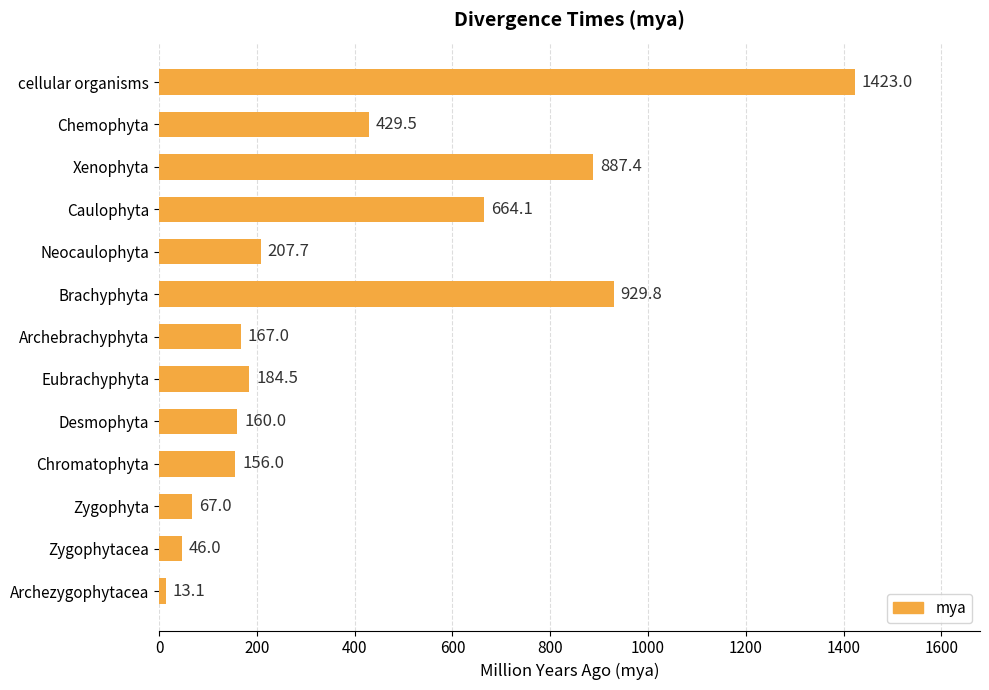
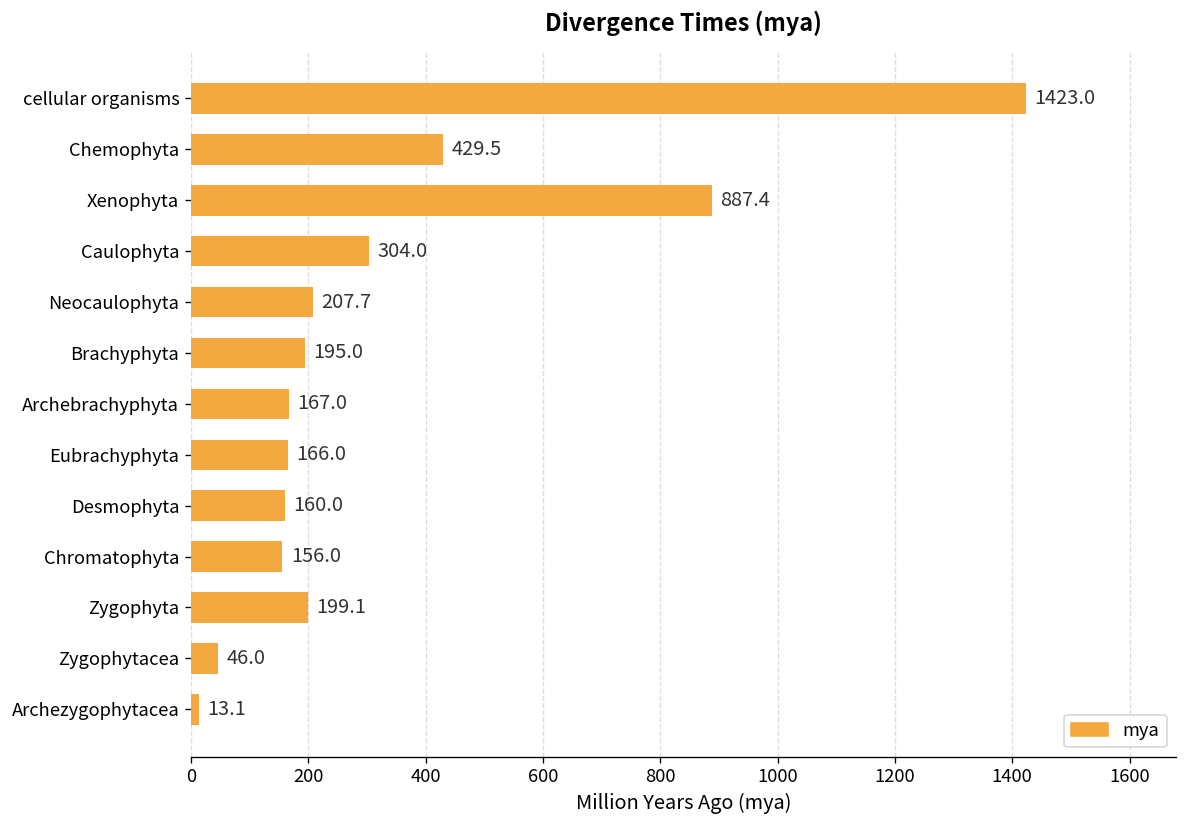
  {
    "cellular organisms": 1423.0,
    "Chemophyta": 429.5,
    "Xenophyta": 887.4,
-   "Caulophyta": 664.1,
+   "Caulophyta": 304.0,
    "Neocaulophyta": 207.7,
-   "Brachyphyta": 929.8,
+   "Brachyphyta": 195.0,
    "Archebrachyphyta": 167.0,
-   "Eubrachyphyta": 184.5,
+   "Eubrachyphyta": 166.0,
    "Desmophyta": 160.0,
    "Chromatophyta": 156.0,
-   "Zygophyta": 67.0,
+   "Zygophyta": 199.1,
    "Zygophytacea": 46.0,
    "Archezygophytacea": 13.1
  }
